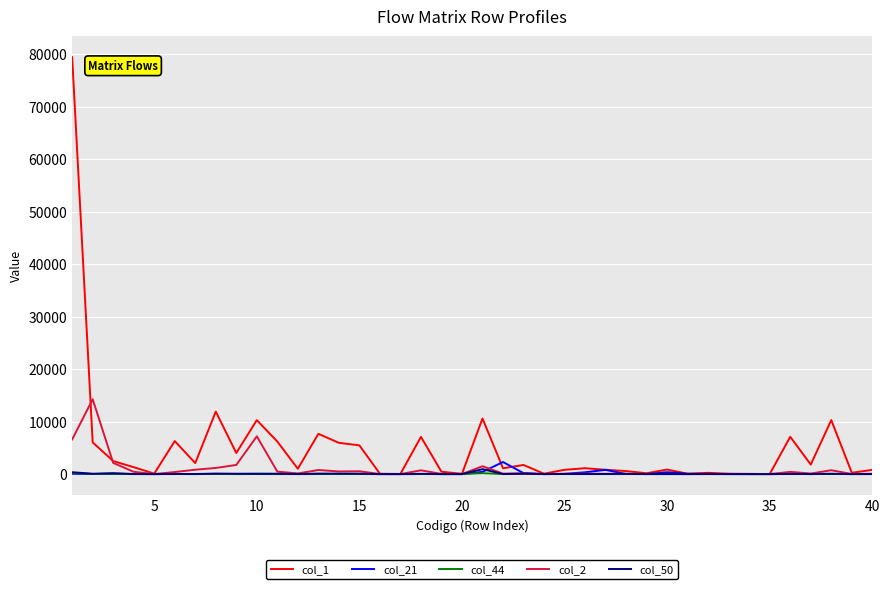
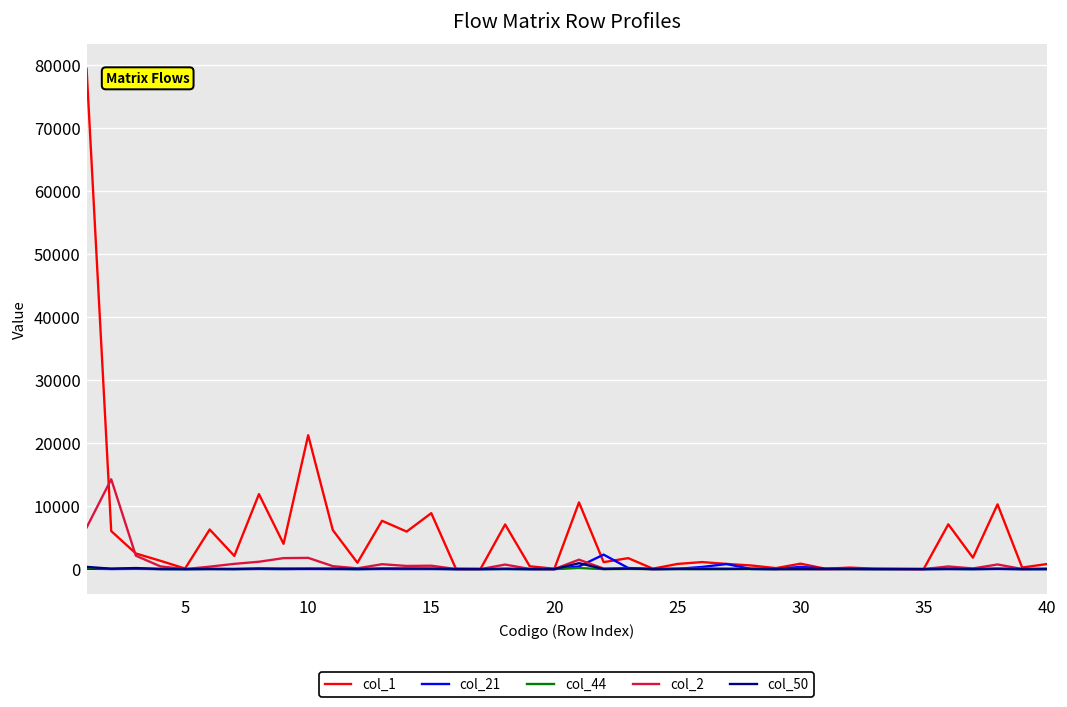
  {
    "col_1": {
-     "10": 10000,
-     "15": 5000,
+     "10": 21000,
+     "15": 9000,
      "25": 1000,
      "30": 1000,
      "40": 1000
    },
    "col_2": {
-     "10": 7000
+     "10": 2000
    }
  }
